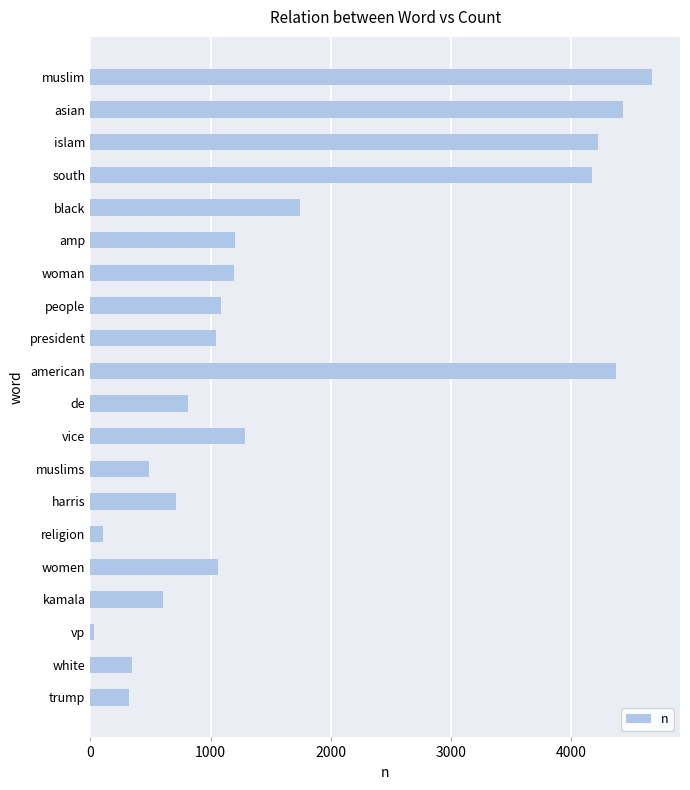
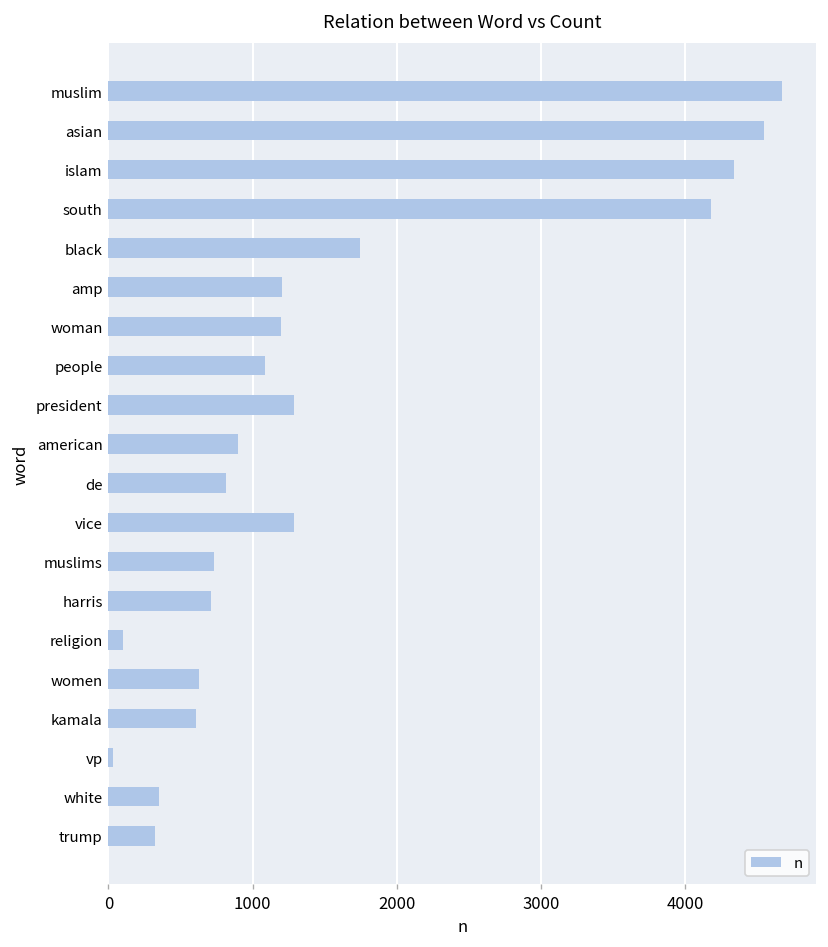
  {
    "muslim": 4670,
-   "asian": 4430,
-   "islam": 4220,
+   "asian": 4550,
+   "islam": 4340,
    "south": 4180,
    "black": 1740,
    "amp": 1210,
    "woman": 1200,
    "people": 1090,
-   "president": 1050,
-   "american": 4370,
+   "president": 1280,
+   "american": 900,
    "de": 820,
    "vice": 1290,
-   "muslims": 490,
+   "muslims": 730,
    "harris": 710,
    "religion": 110,
-   "women": 1060,
+   "women": 630,
    "kamala": 610,
    "vp": 30,
    "white": 350,
    "trump": 320
  }
